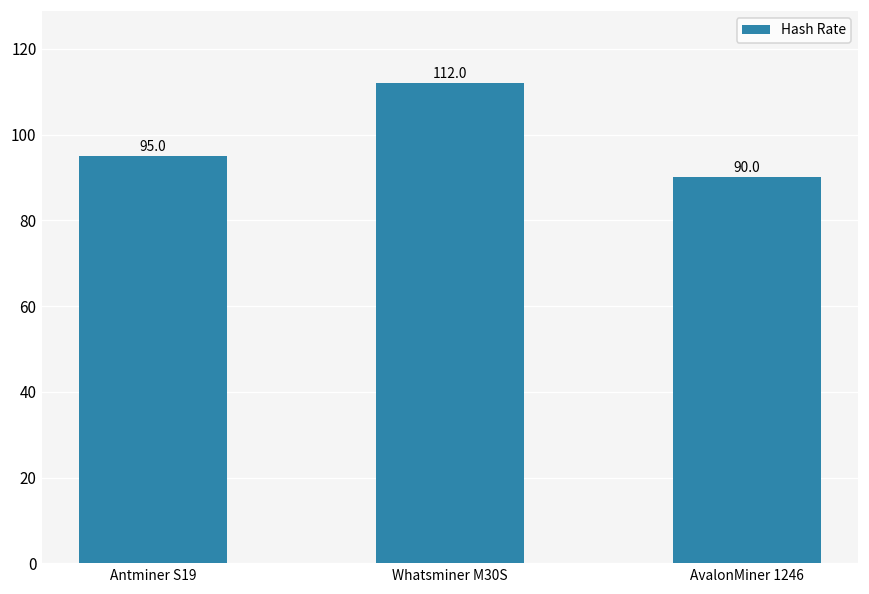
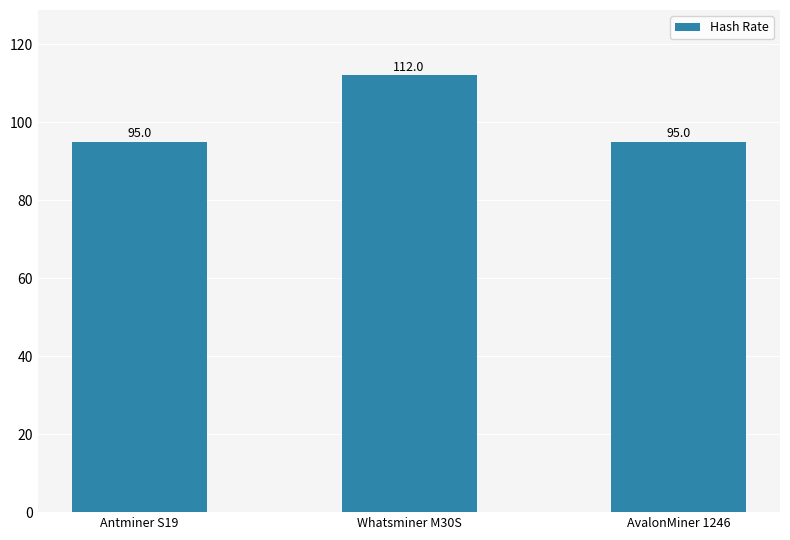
  {
    "Antminer S19": 95.0,
    "Whatsminer M30S": 112.0,
-   "AvalonMiner 1246": 90.0
+   "AvalonMiner 1246": 95.0
  }
